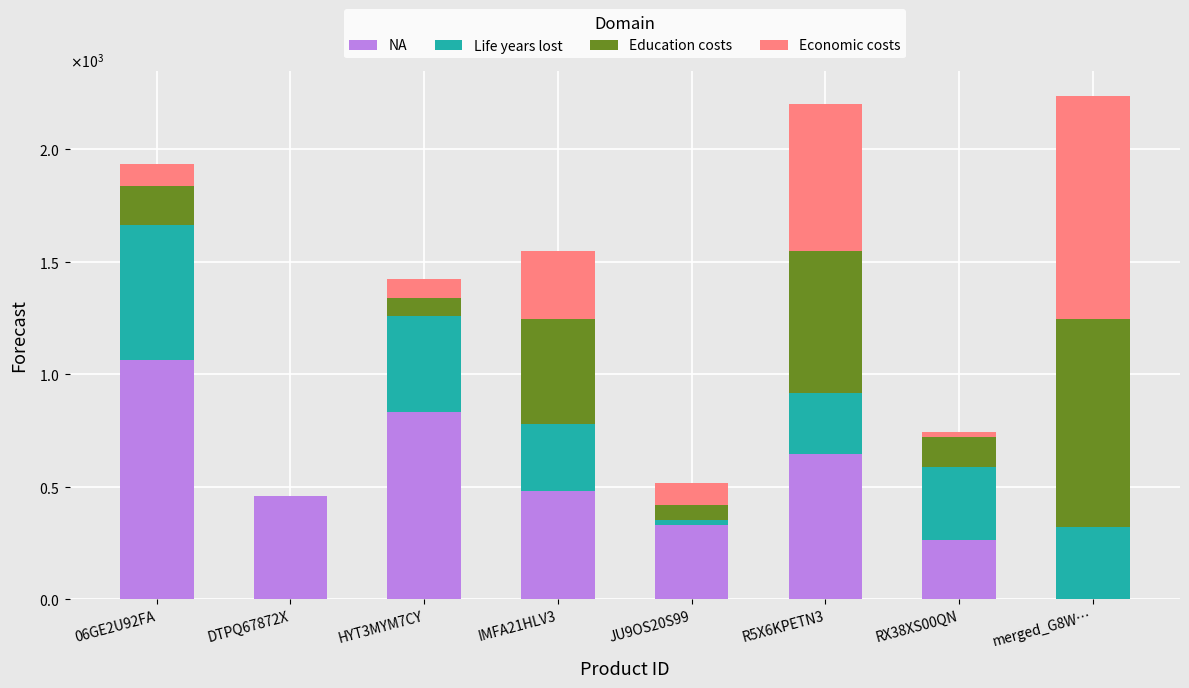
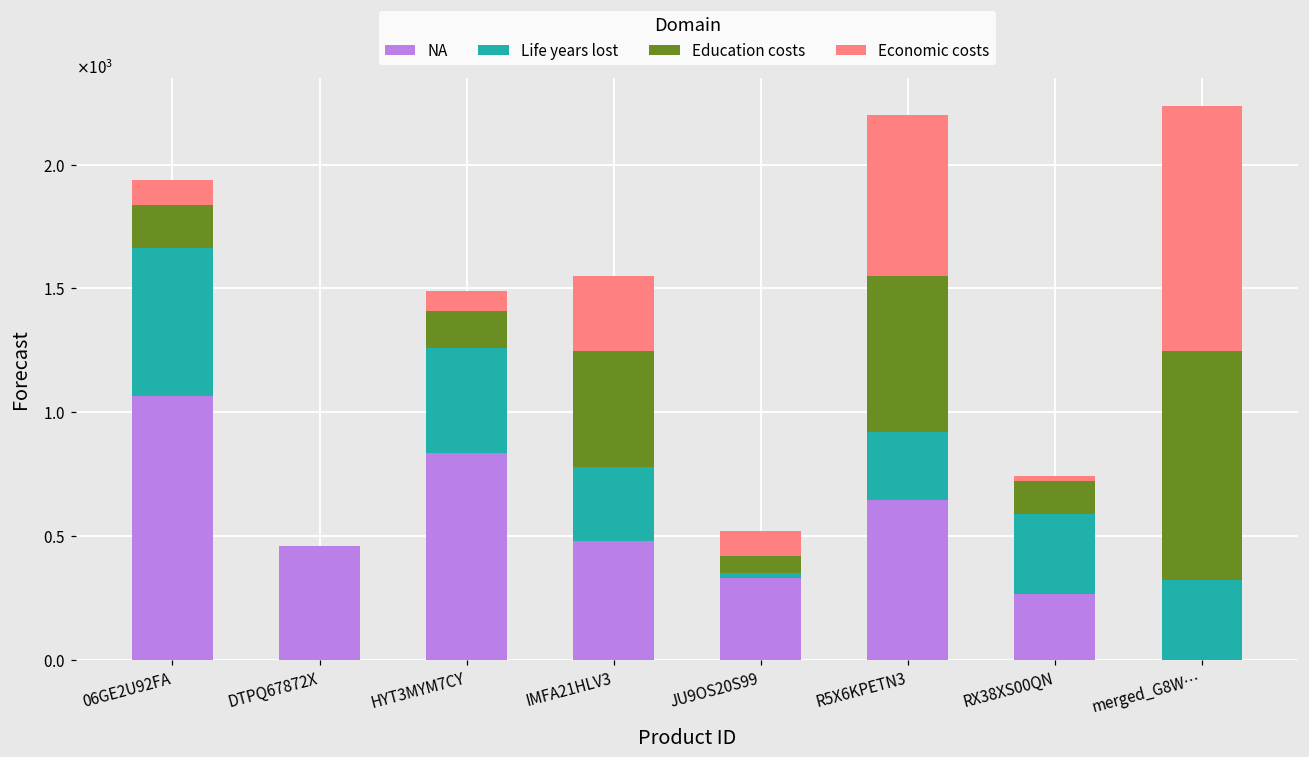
  {
    "NA": {
      "06GE2U92FA": 1060,
      "DTPQ67872X": 460,
      "HYT3MYM7CY": 840,
      "IMFA21HLV3": 480,
      "JU9OS20S99": 330,
      "R5X6KPETN3": 640,
      "RX38XS00QN": 270,
      "merged_G8W…": 0
    },
    "Life years lost": {
      "06GE2U92FA": 600,
      "DTPQ67872X": 0,
      "HYT3MYM7CY": 420,
      "IMFA21HLV3": 300,
      "JU9OS20S99": 20,
      "R5X6KPETN3": 270,
      "RX38XS00QN": 320,
      "merged_G8W…": 320
    },
    "Education costs": {
      "06GE2U92FA": 170,
      "DTPQ67872X": 0,
-     "HYT3MYM7CY": 80,
+     "HYT3MYM7CY": 150,
      "IMFA21HLV3": 470,
      "JU9OS20S99": 70,
      "R5X6KPETN3": 630,
      "RX38XS00QN": 130,
      "merged_G8W…": 930
    },
    "Economic costs": {
      "06GE2U92FA": 100,
      "DTPQ67872X": 0,
      "HYT3MYM7CY": 80,
      "IMFA21HLV3": 300,
      "JU9OS20S99": 100,
      "R5X6KPETN3": 650,
      "RX38XS00QN": 20,
      "merged_G8W…": 990
    }
  }
